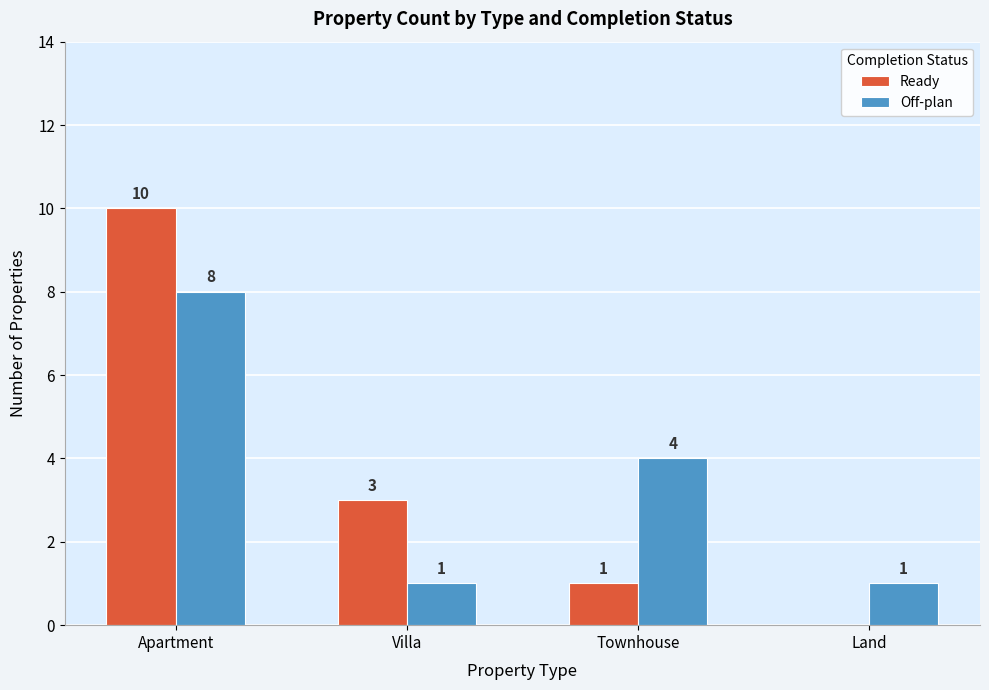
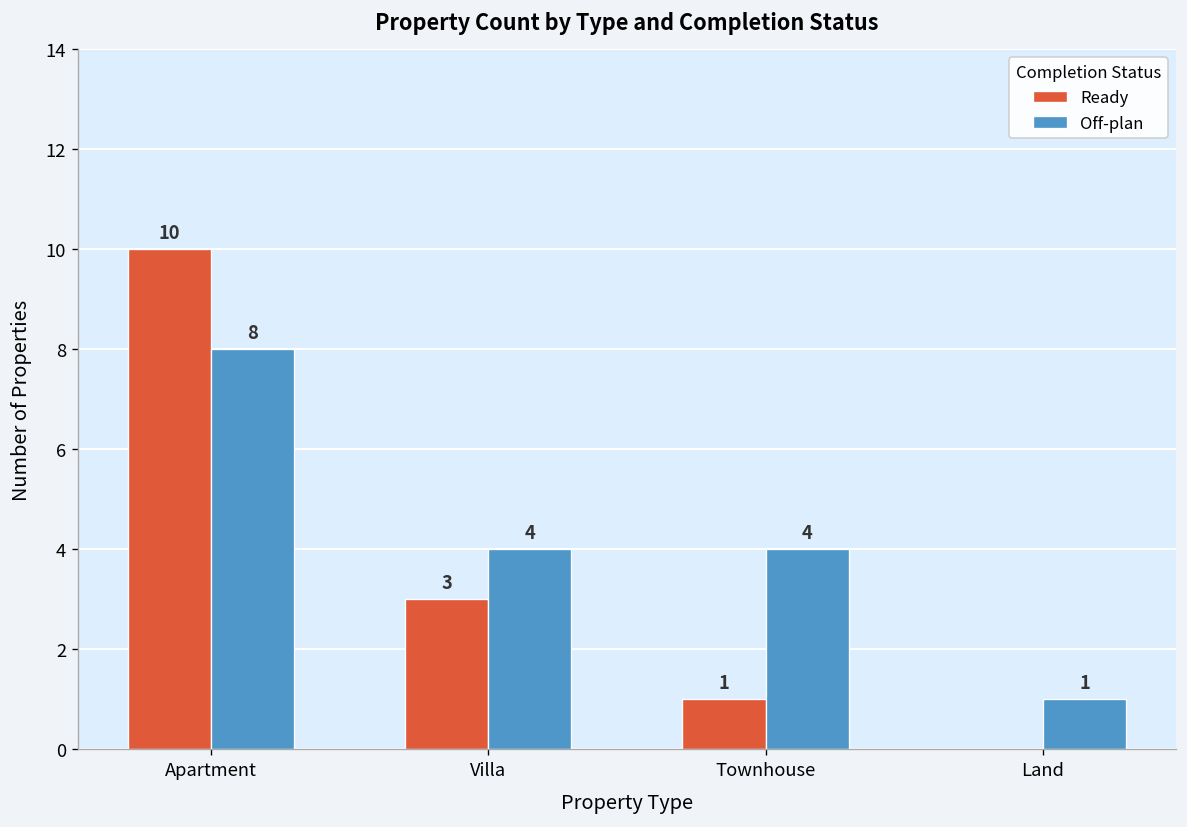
  {
    "Ready": {
      "Apartment": 10,
      "Villa": 3,
      "Townhouse": 1
    },
    "Off-plan": {
      "Apartment": 8,
-     "Villa": 1,
+     "Villa": 4,
      "Townhouse": 4,
      "Land": 1
    }
  }
